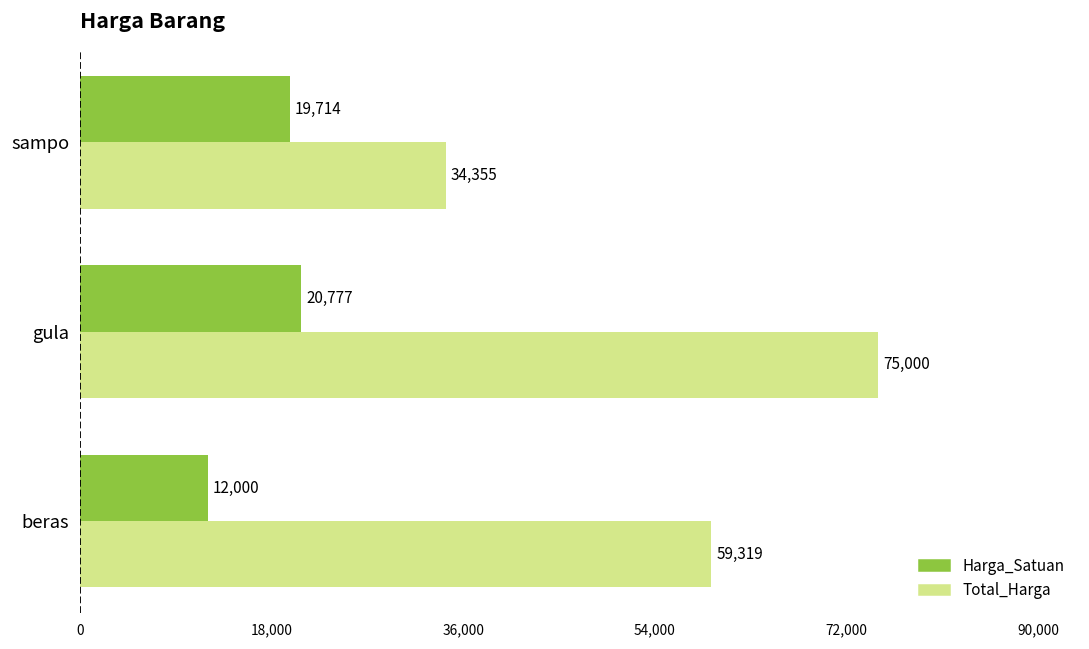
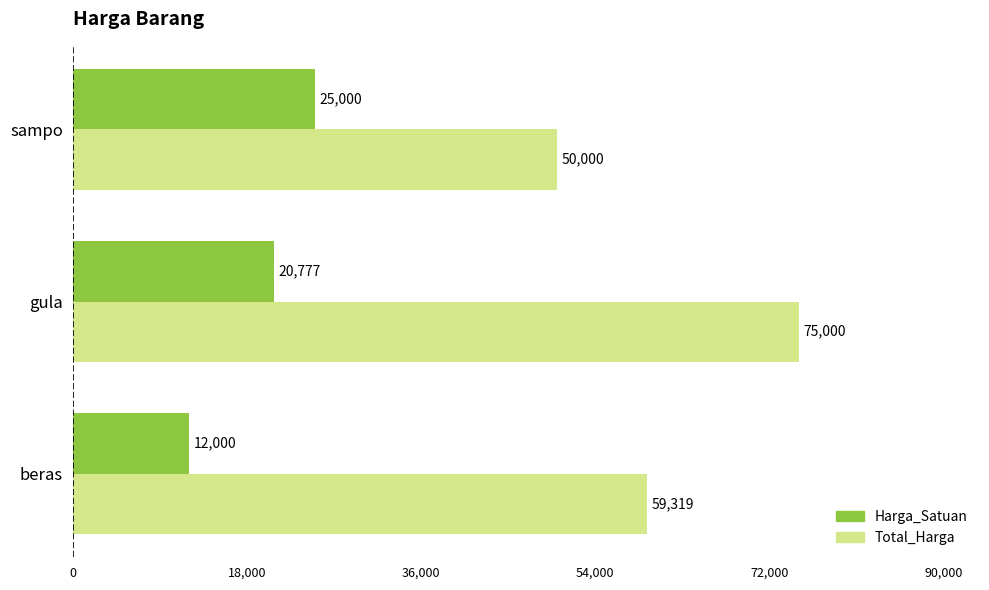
  {
    "Harga_Satuan": {
-     "sampo": "19,714",
+     "sampo": "25,000",
      "gula": "20,777",
      "beras": "12,000"
    },
    "Total_Harga": {
-     "sampo": "34,355",
+     "sampo": "50,000",
      "gula": "75,000",
      "beras": "59,319"
    }
  }
